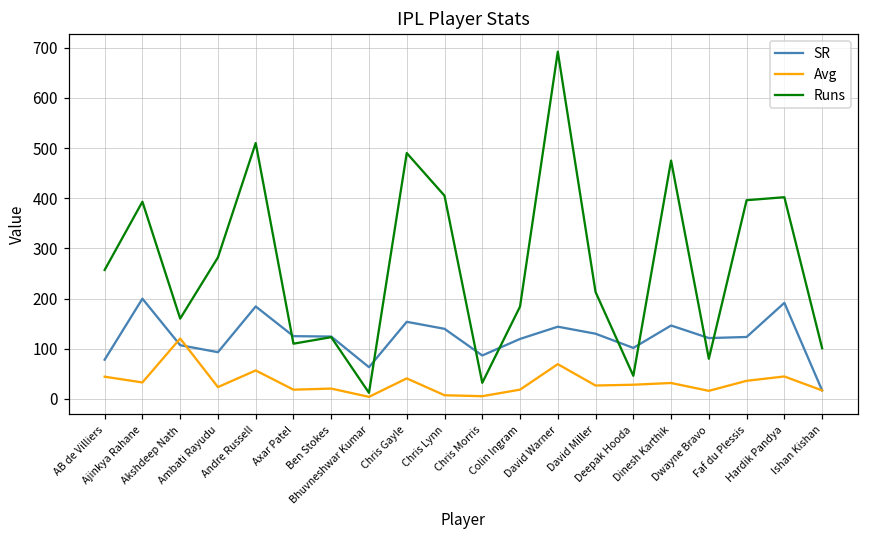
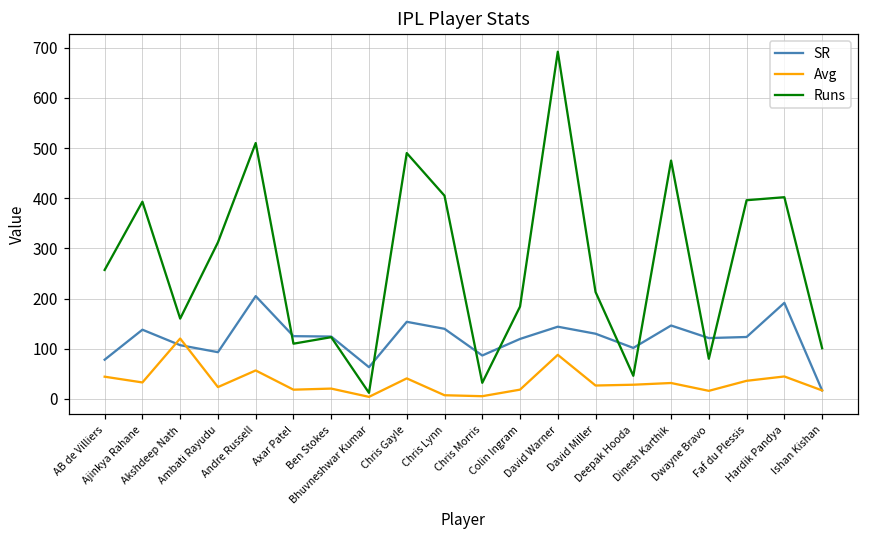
  {
    "SR": {
      "AB de Villiers": 80,
-     "Ajinkya Rahane": 200,
+     "Ajinkya Rahane": 140,
      "Akshdeep Nath": 110,
      "Ambati Rayudu": 90,
-     "Andre Russell": 180,
+     "Andre Russell": 200,
      "Axar Patel": 130,
      "Bhuvneshwar Kumar": 60,
      "Chris Gayle": 150,
      "Chris Lynn": 140,
      "Chris Morris": 90,
      "Colin Ingram": 120,
      "David Warner": 140,
      "David Miller": 130,
      "Deepak Hooda": 100,
      "Dinesh Karthik": 150,
      "Dwayne Bravo": 120,
      "Faf du Plessis": 120,
      "Hardik Pandya": 190
    },
    "Avg": {
      "AB de Villiers": 40,
      "Ajinkya Rahane": 30,
      "Akshdeep Nath": 120,
      "Ambati Rayudu": 20,
      "Andre Russell": 60,
      "Axar Patel": 20,
      "Ben Stokes": 20,
      "Bhuvneshwar Kumar": 0,
      "Chris Gayle": 40,
      "Chris Lynn": 10,
      "Chris Morris": 10,
      "Colin Ingram": 20,
-     "David Warner": 70,
+     "David Warner": 90,
      "David Miller": 30,
      "Deepak Hooda": 30,
      "Dinesh Karthik": 30,
      "Dwayne Bravo": 20,
      "Faf du Plessis": 40,
      "Hardik Pandya": 40
    },
    "Runs": {
      "AB de Villiers": 260,
      "Ajinkya Rahane": 390,
      "Akshdeep Nath": 160,
-     "Ambati Rayudu": 280,
+     "Ambati Rayudu": 310,
      "Andre Russell": 510,
      "Axar Patel": 110,
      "Bhuvneshwar Kumar": 10,
      "Chris Gayle": 490,
      "Chris Lynn": 410,
      "Chris Morris": 30,
      "Colin Ingram": 180,
      "David Warner": 690,
      "David Miller": 210,
      "Deepak Hooda": 50,
      "Dinesh Karthik": 480,
      "Dwayne Bravo": 80,
      "Faf du Plessis": 400,
      "Hardik Pandya": 400,
      "Ishan Kishan": 100
    }
  }
